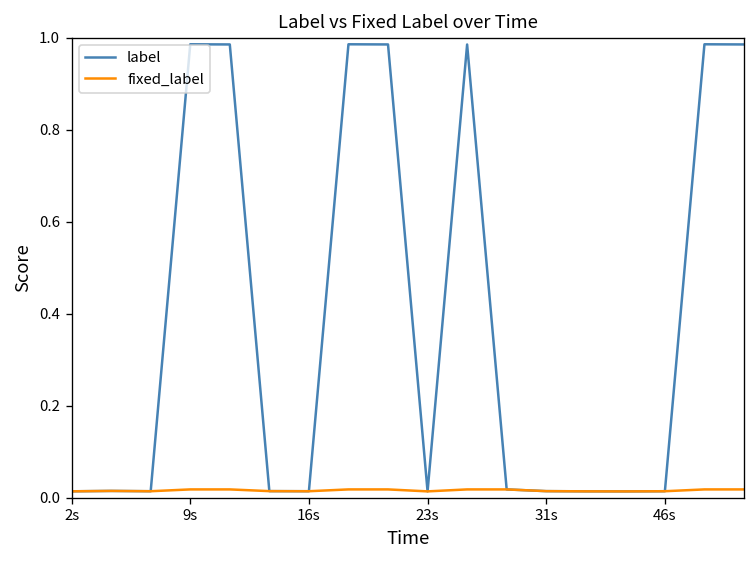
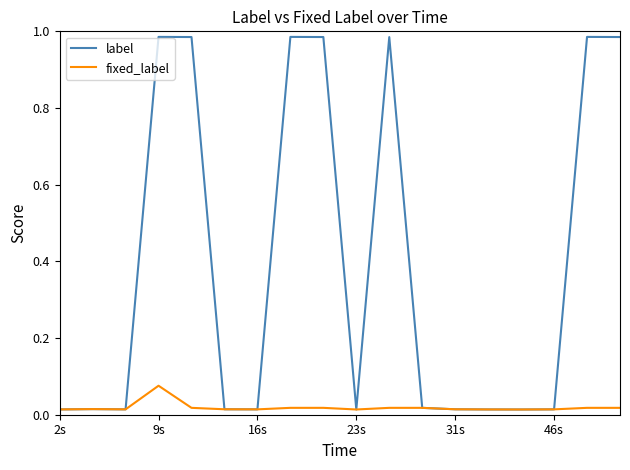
  {
    "label": {
      "9s": 0.99
    },
    "fixed_label": {
-     "9s": 0.02
+     "9s": 0.08
    }
  }
